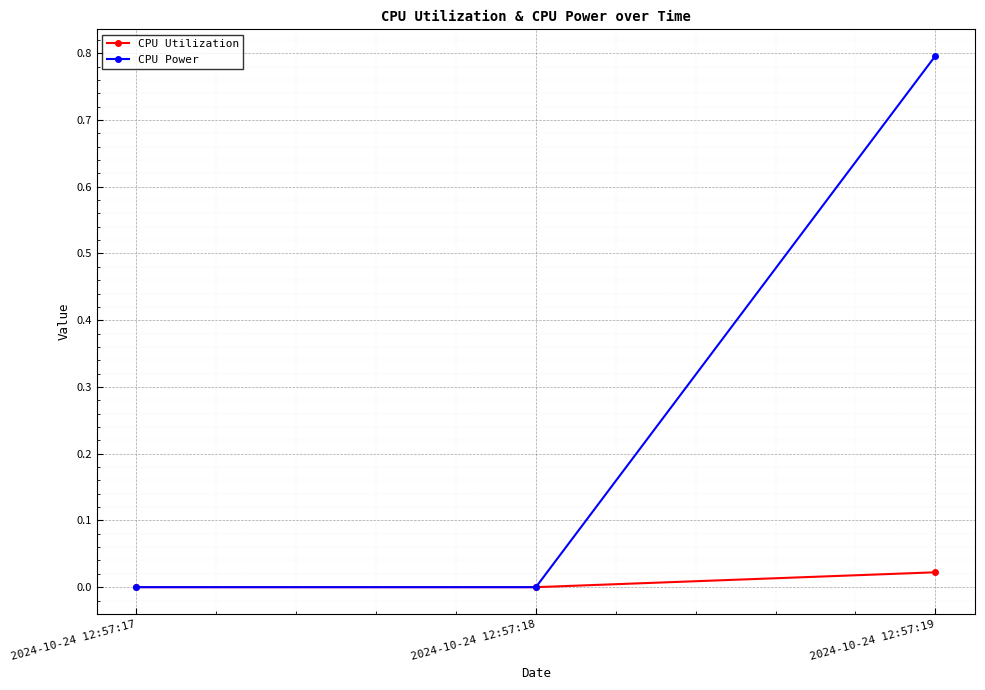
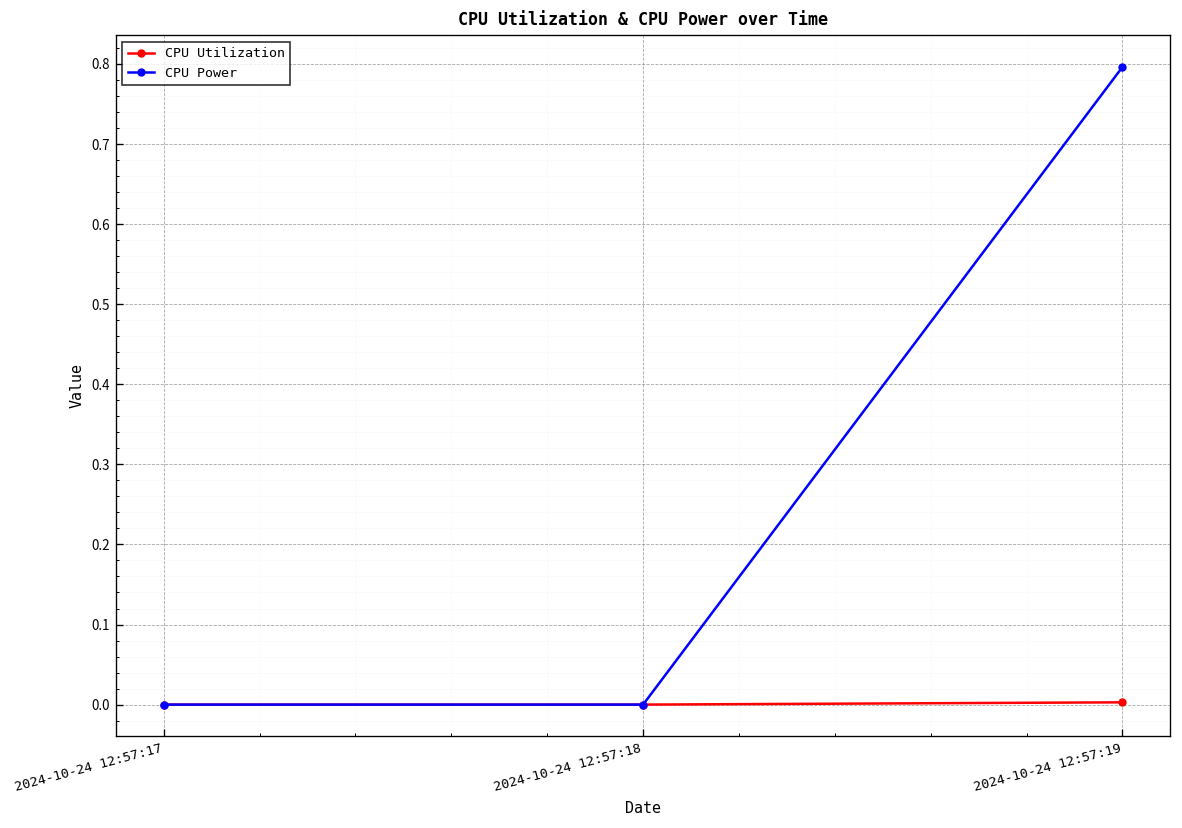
  {
    "CPU Utilization": {
-     "2024-10-24 12:57:19": 0.02
+     "2024-10-24 12:57:19": 0.00
    },
    "CPU Power": {
      "2024-10-24 12:57:19": 0.80
    }
  }
